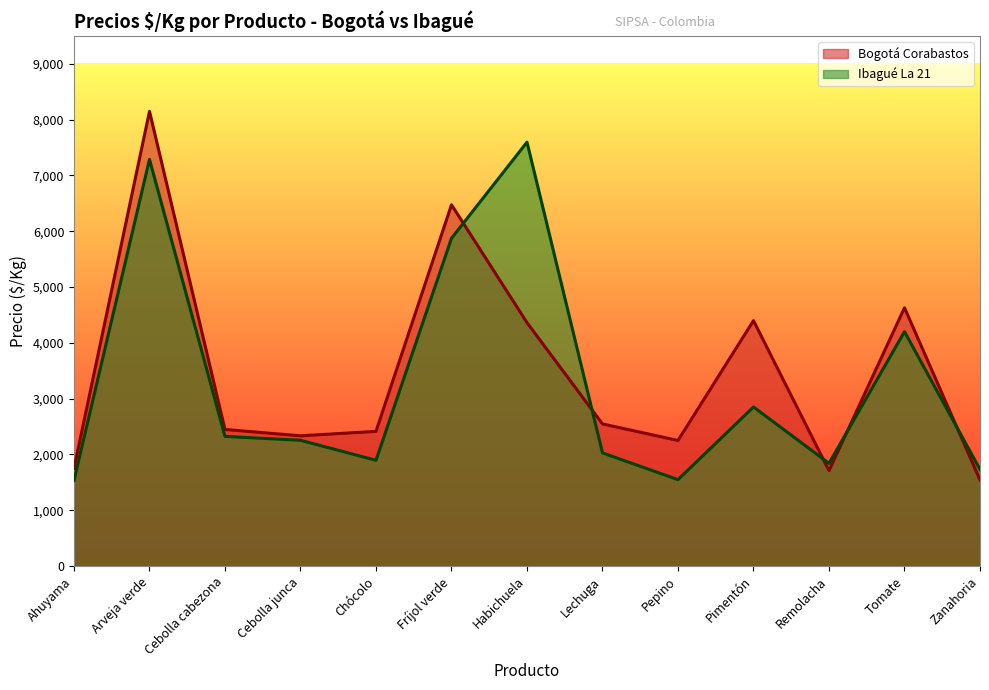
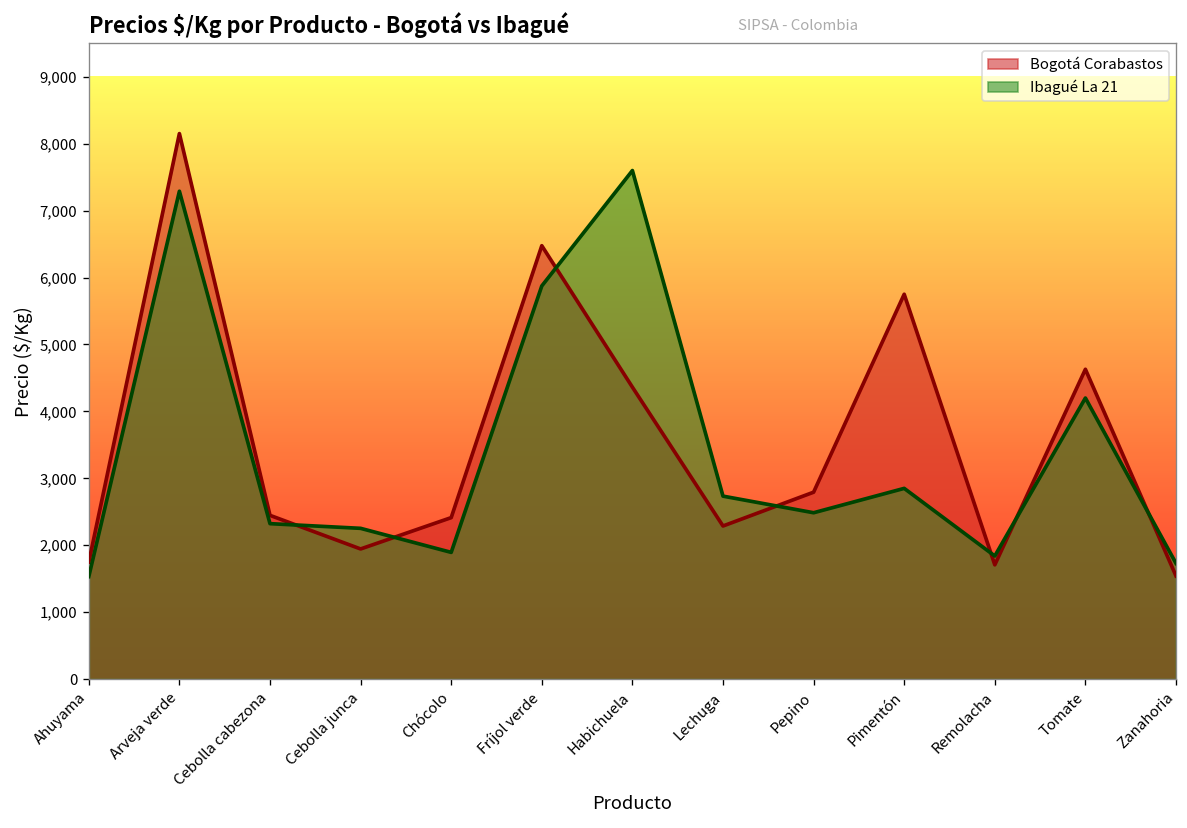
  {
    "Bogotá Corabastos": {
      "Ahuyama": "1,800",
      "Arveja verde": "8,200",
      "Cebolla cabezona": "2,400",
-     "Cebolla junca": "2,300",
+     "Cebolla junca": "1,900",
      "Chócolo": "2,400",
      "Fríjol verde": "6,500",
      "Habichuela": "4,400",
-     "Lechuga": "2,500",
-     "Pepino": "2,300",
-     "Pimentón": "4,400",
+     "Lechuga": "2,300",
+     "Pepino": "2,800",
+     "Pimentón": "5,800",
      "Remolacha": "1,700",
      "Tomate": "4,600",
      "Zanahoria": "1,500"
    },
    "Ibagué La 21": {
      "Ahuyama": "1,500",
      "Arveja verde": "7,300",
      "Cebolla cabezona": "2,300",
      "Cebolla junca": "2,300",
      "Chócolo": "1,900",
      "Fríjol verde": "5,900",
      "Habichuela": "7,600",
-     "Lechuga": "2,000",
-     "Pepino": "1,500",
+     "Lechuga": "2,700",
+     "Pepino": "2,500",
      "Pimentón": "2,900",
      "Remolacha": "1,800",
      "Tomate": "4,200",
      "Zanahoria": "1,700"
    }
  }
